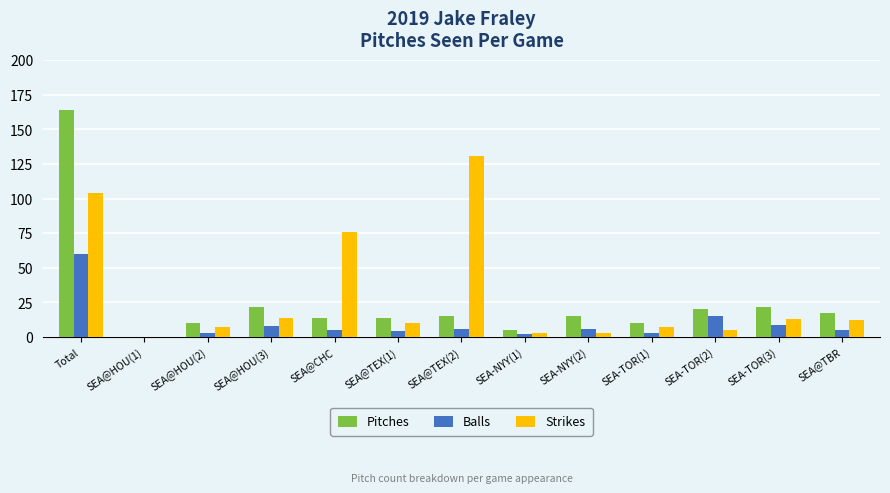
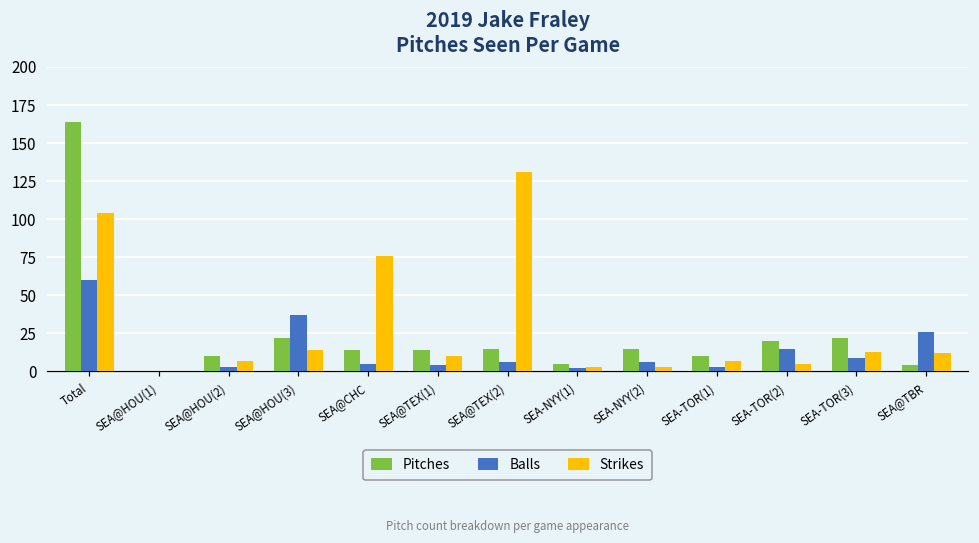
  {
    "Pitches": {
      "Total": 164,
      "SEA@HOU(1)": 0,
      "SEA@HOU(2)": 10,
      "SEA@HOU(3)": 22,
      "SEA@CHC": 14,
      "SEA@TEX(1)": 14,
      "SEA@TEX(2)": 15,
      "SEA-NYY(1)": 5,
      "SEA-NYY(2)": 15,
      "SEA-TOR(1)": 10,
      "SEA-TOR(2)": 20,
      "SEA-TOR(3)": 22,
-     "SEA@TBR": 17
+     "SEA@TBR": 4
    },
    "Balls": {
      "Total": 60,
      "SEA@HOU(1)": 0,
      "SEA@HOU(2)": 3,
-     "SEA@HOU(3)": 8,
+     "SEA@HOU(3)": 37,
      "SEA@CHC": 5,
      "SEA@TEX(1)": 4,
      "SEA@TEX(2)": 6,
      "SEA-NYY(1)": 2,
      "SEA-NYY(2)": 6,
      "SEA-TOR(1)": 3,
      "SEA-TOR(2)": 15,
      "SEA-TOR(3)": 9,
-     "SEA@TBR": 5
+     "SEA@TBR": 26
    },
    "Strikes": {
      "Total": 104,
      "SEA@HOU(1)": 0,
      "SEA@HOU(2)": 7,
      "SEA@HOU(3)": 14,
      "SEA@CHC": 76,
      "SEA@TEX(1)": 10,
      "SEA@TEX(2)": 131,
      "SEA-NYY(1)": 3,
      "SEA-NYY(2)": 3,
      "SEA-TOR(1)": 7,
      "SEA-TOR(2)": 5,
      "SEA-TOR(3)": 13,
      "SEA@TBR": 12
    }
  }
